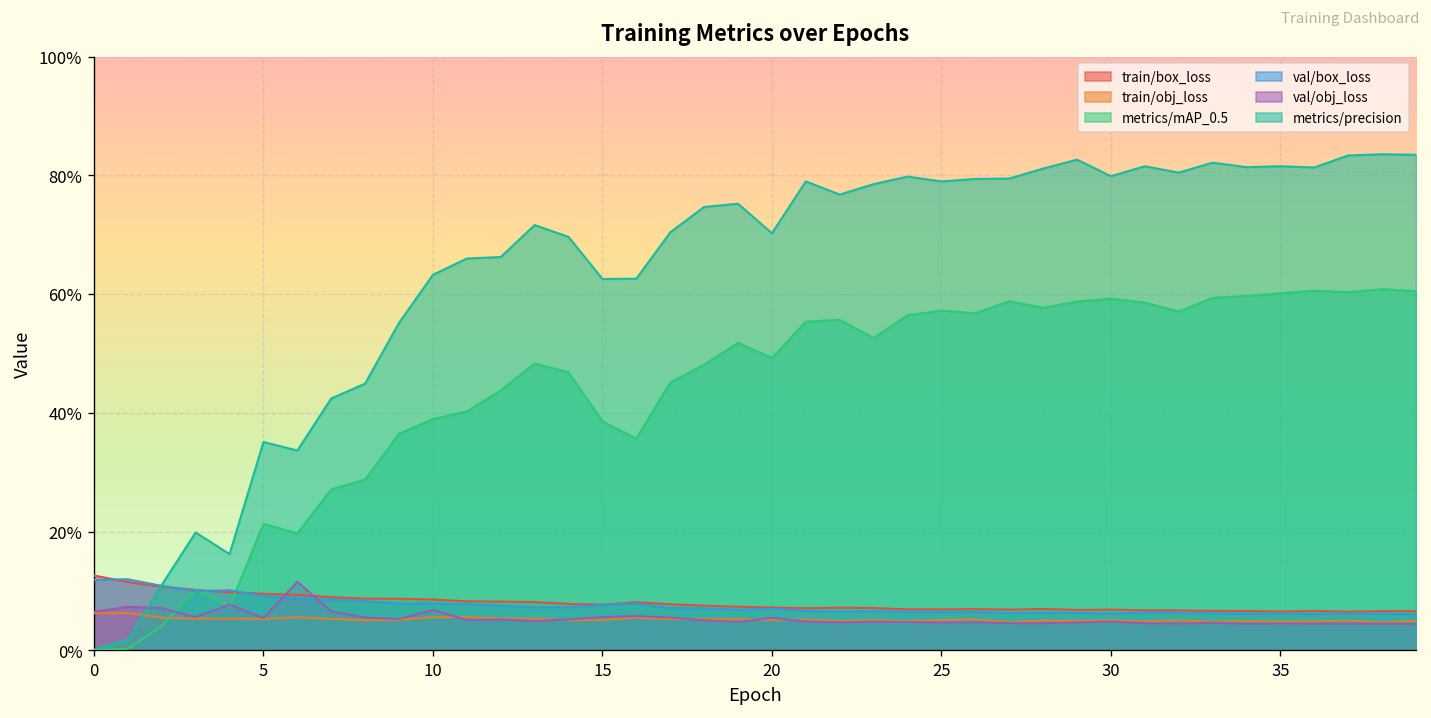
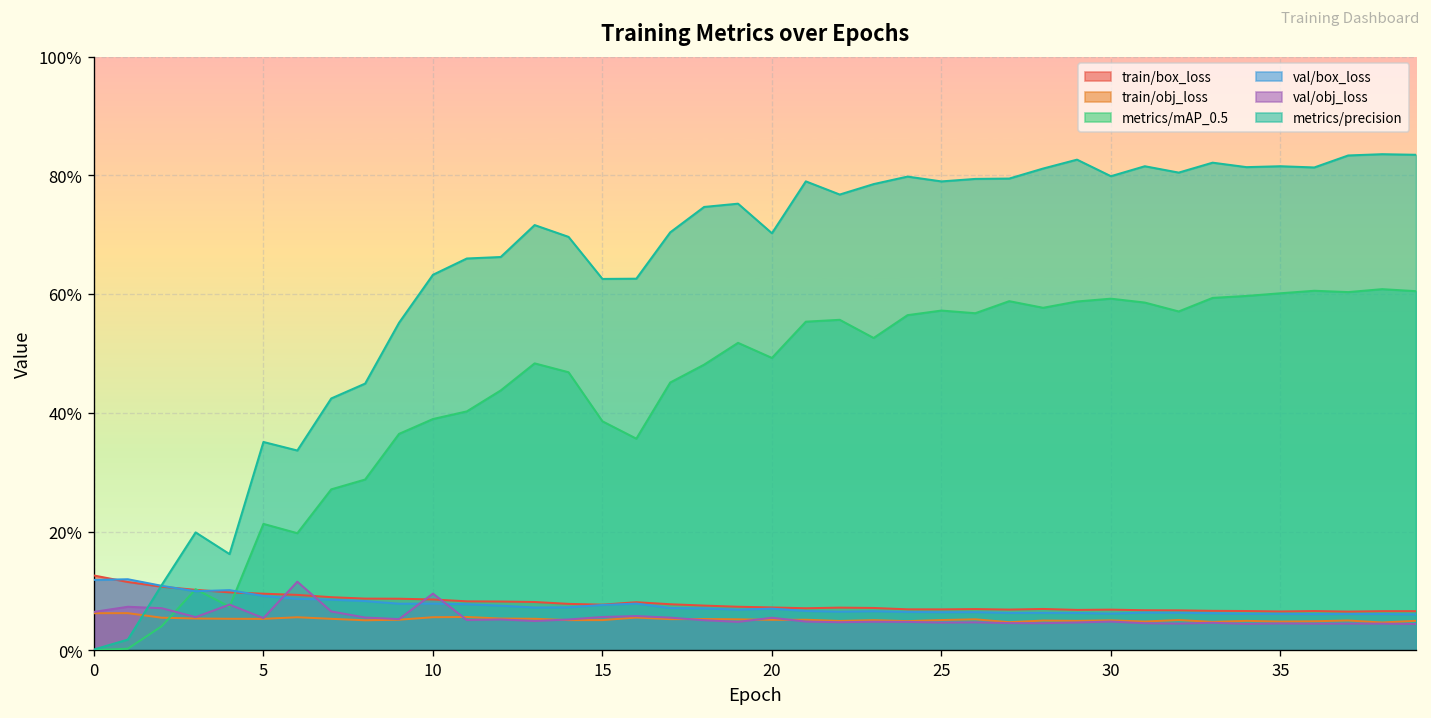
  {
    "val/box_loss": {
      "0": "12%",
      "10": "8%",
      "30": "6%"
    },
    "val/obj_loss": {
-     "10": "7%",
+     "10": "10%",
      "15": "6%"
    }
  }
